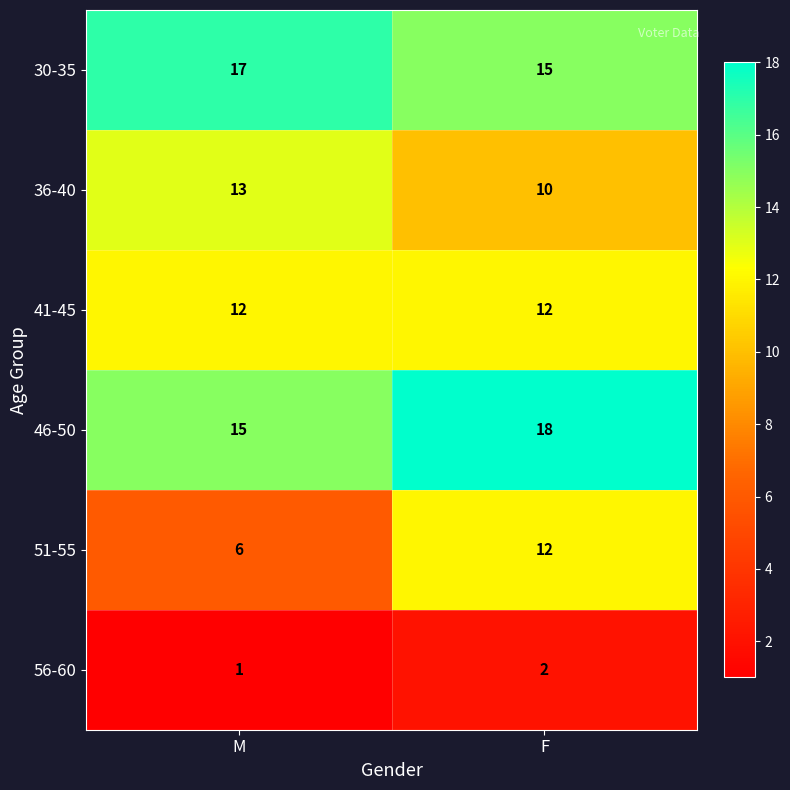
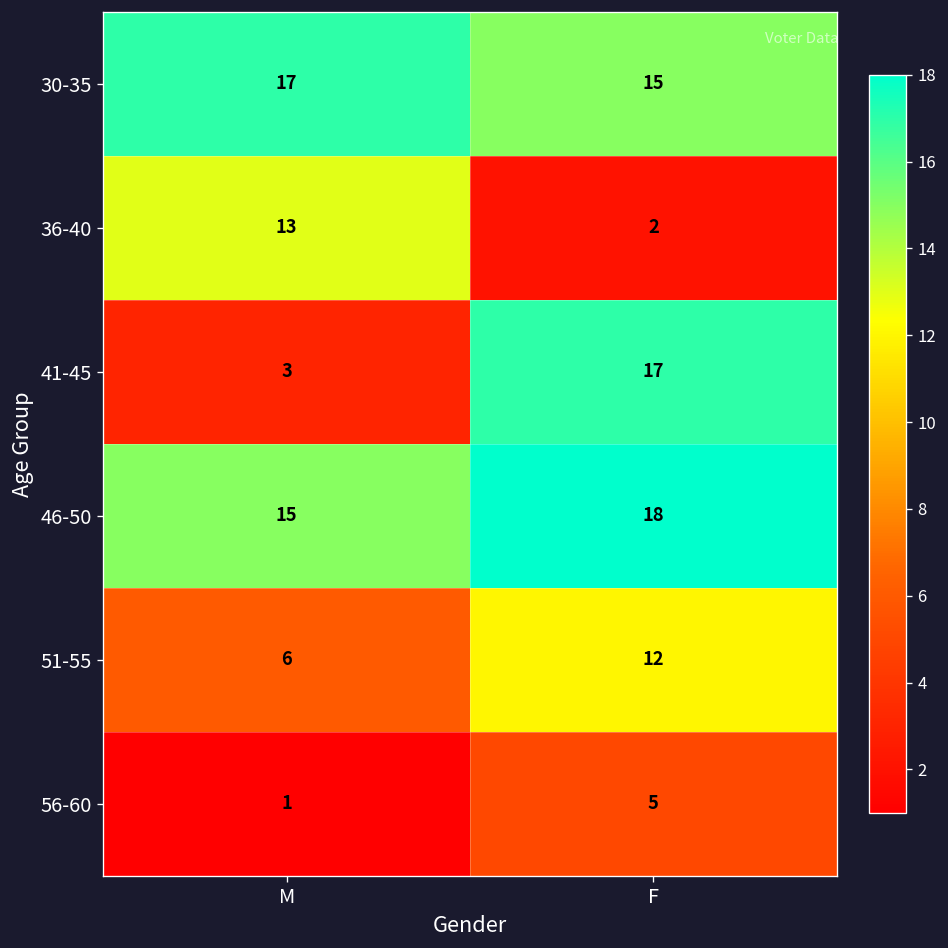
  {
    "30-35": {
      "M": 17,
      "F": 15
    },
    "36-40": {
      "M": 13,
-     "F": 10
+     "F": 2
    },
    "41-45": {
-     "M": 12,
-     "F": 12
+     "M": 3,
+     "F": 17
    },
    "46-50": {
      "M": 15,
      "F": 18
    },
    "51-55": {
      "M": 6,
      "F": 12
    },
    "56-60": {
      "M": 1,
-     "F": 2
+     "F": 5
    }
  }
